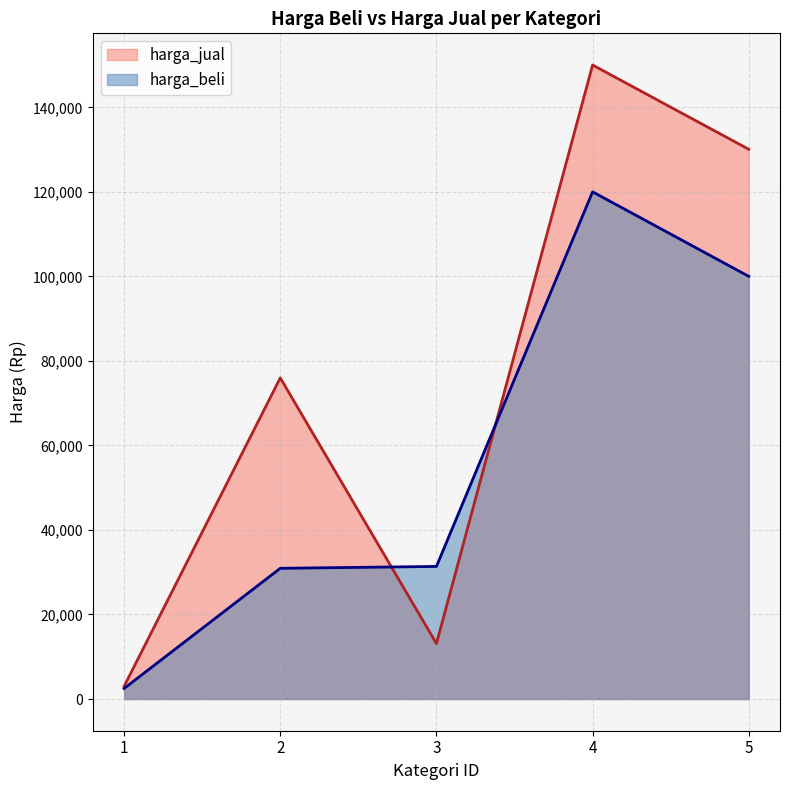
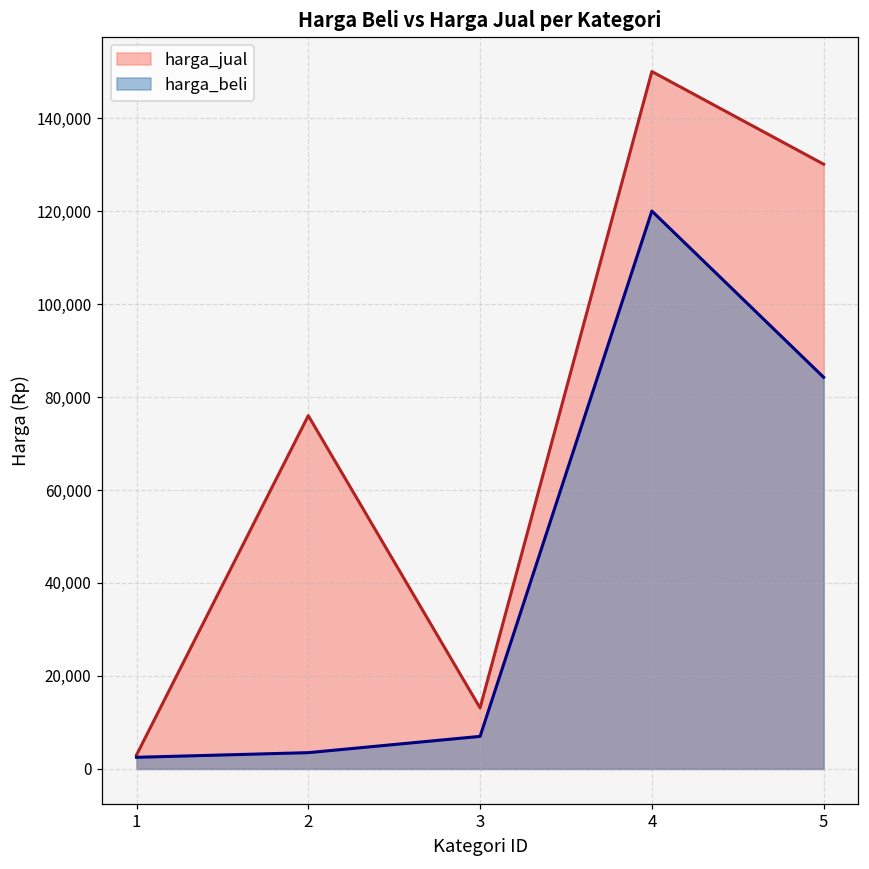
  {
    "harga_jual": {
      "2": "76,000",
      "3": "13,000",
      "4": "150,000",
      "5": "130,000"
    },
    "harga_beli": {
-     "2": "31,000",
-     "3": "31,000",
+     "2": "4,000",
+     "3": "7,000",
      "4": "120,000",
-     "5": "100,000"
+     "5": "84,000"
    }
  }
